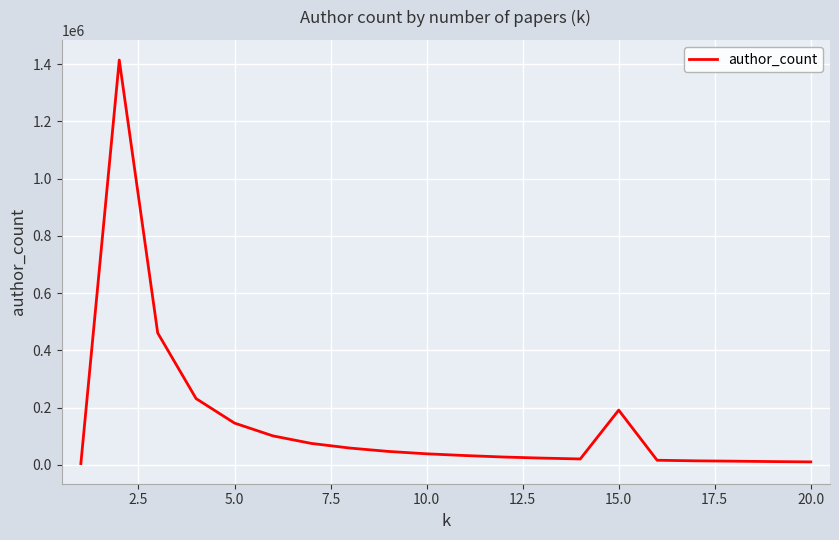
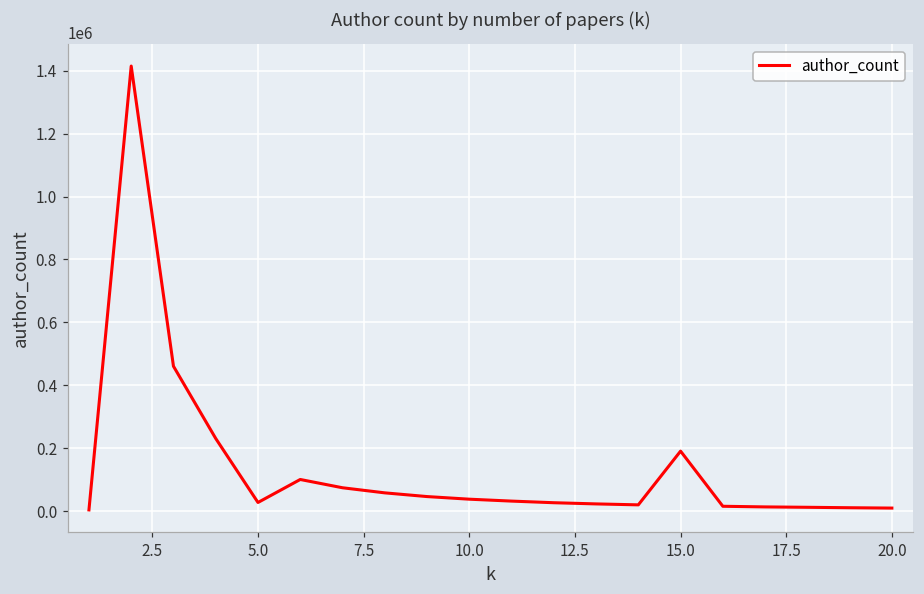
  {
-   "5.0": 150000,
+   "5.0": 30000,
    "10.0": 40000,
    "15.0": 190000,
    "20.0": 10000
  }
